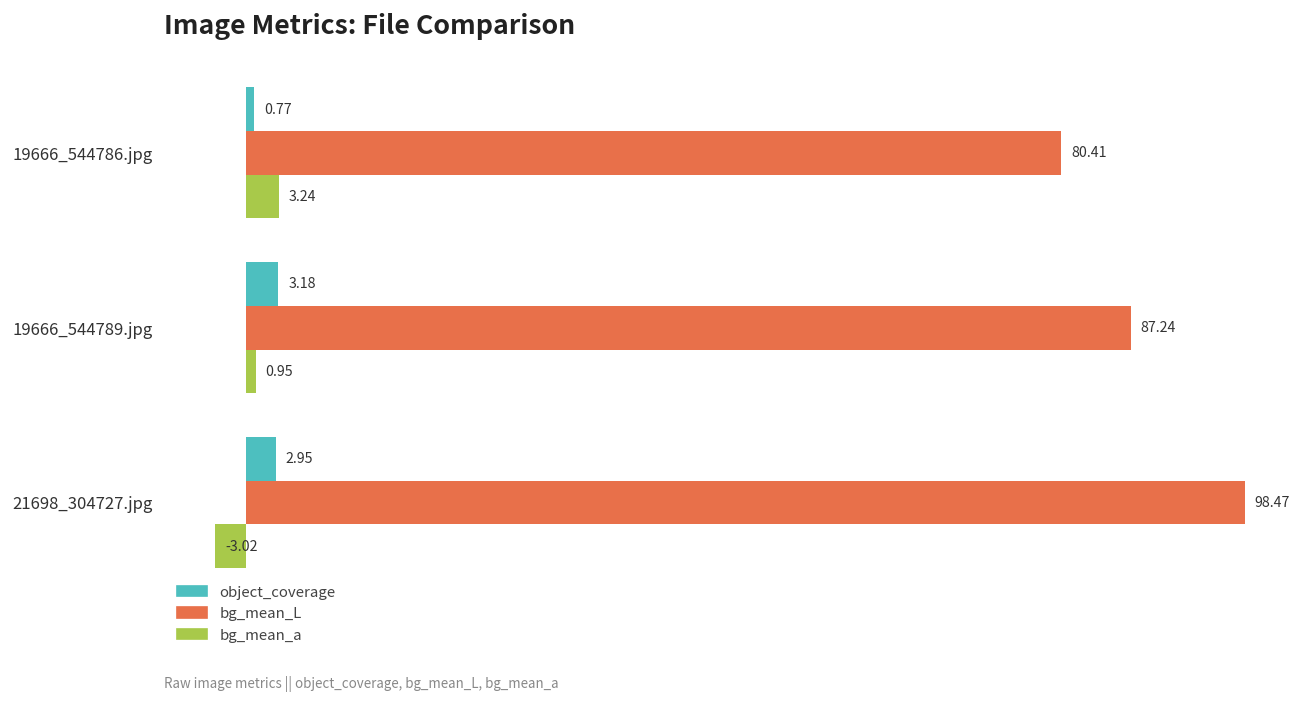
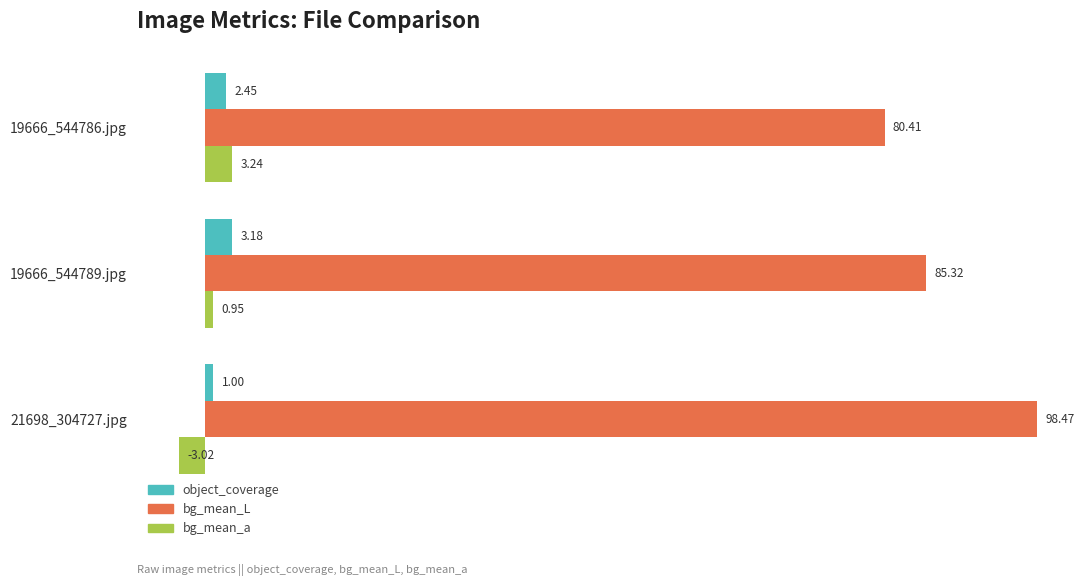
  {
    "object_coverage": {
-     "19666_544786.jpg": 0.77,
+     "19666_544786.jpg": 2.45,
      "19666_544789.jpg": 3.18,
-     "21698_304727.jpg": 2.95
+     "21698_304727.jpg": 1.00
    },
    "bg_mean_L": {
      "19666_544786.jpg": 80.41,
-     "19666_544789.jpg": 87.24,
+     "19666_544789.jpg": 85.32,
      "21698_304727.jpg": 98.47
    },
    "bg_mean_a": {
      "19666_544786.jpg": 3.24,
      "19666_544789.jpg": 0.95,
      "21698_304727.jpg": -3.02
    }
  }
